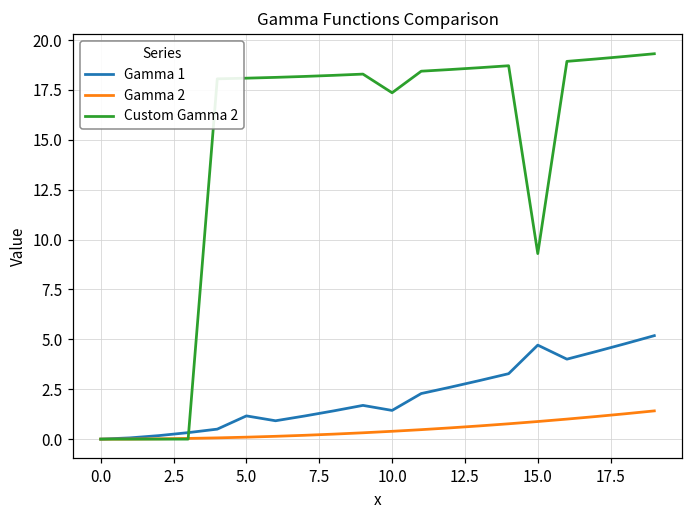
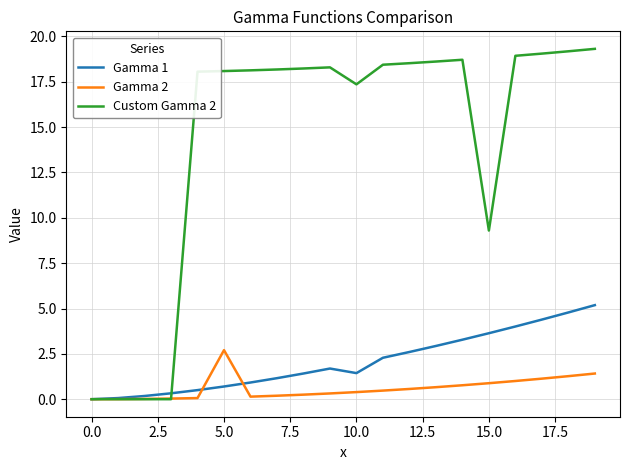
  {
    "Gamma 1": {
-     "5.0": 1.2,
+     "5.0": 0.7,
      "10.0": 1.4,
-     "15.0": 4.7
+     "15.0": 3.6
    },
    "Gamma 2": {
-     "5.0": 0.1,
+     "5.0": 2.7,
      "10.0": 0.4,
      "15.0": 0.9
    },
    "Custom Gamma 2": {
      "5.0": 18.1,
      "10.0": 17.4,
      "15.0": 9.3
    }
  }
